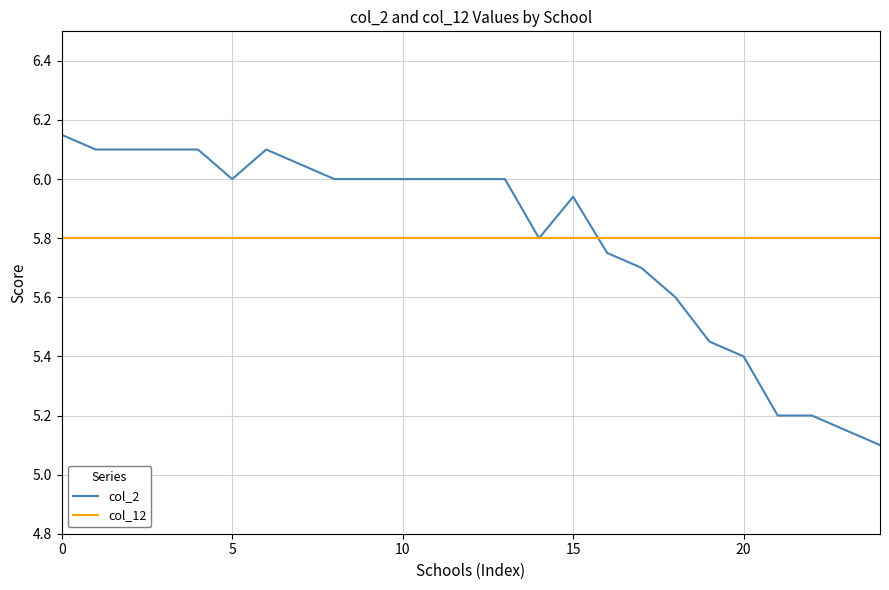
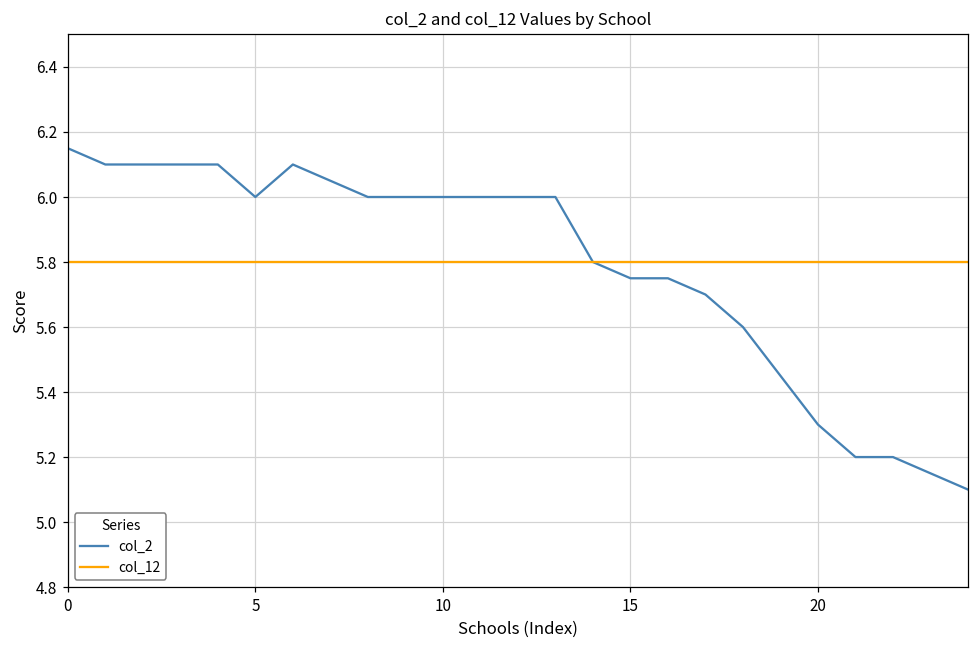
  {
    "col_2": {
      "0": 6.15,
      "5": 6.00,
      "10": 6.00,
-     "15": 5.94,
-     "20": 5.4
+     "15": 5.75,
+     "20": 5.3
    },
    "col_12": {
      "0": 5.80,
      "5": 5.80,
      "10": 5.80,
      "15": 5.80,
      "20": 5.80
    }
  }
